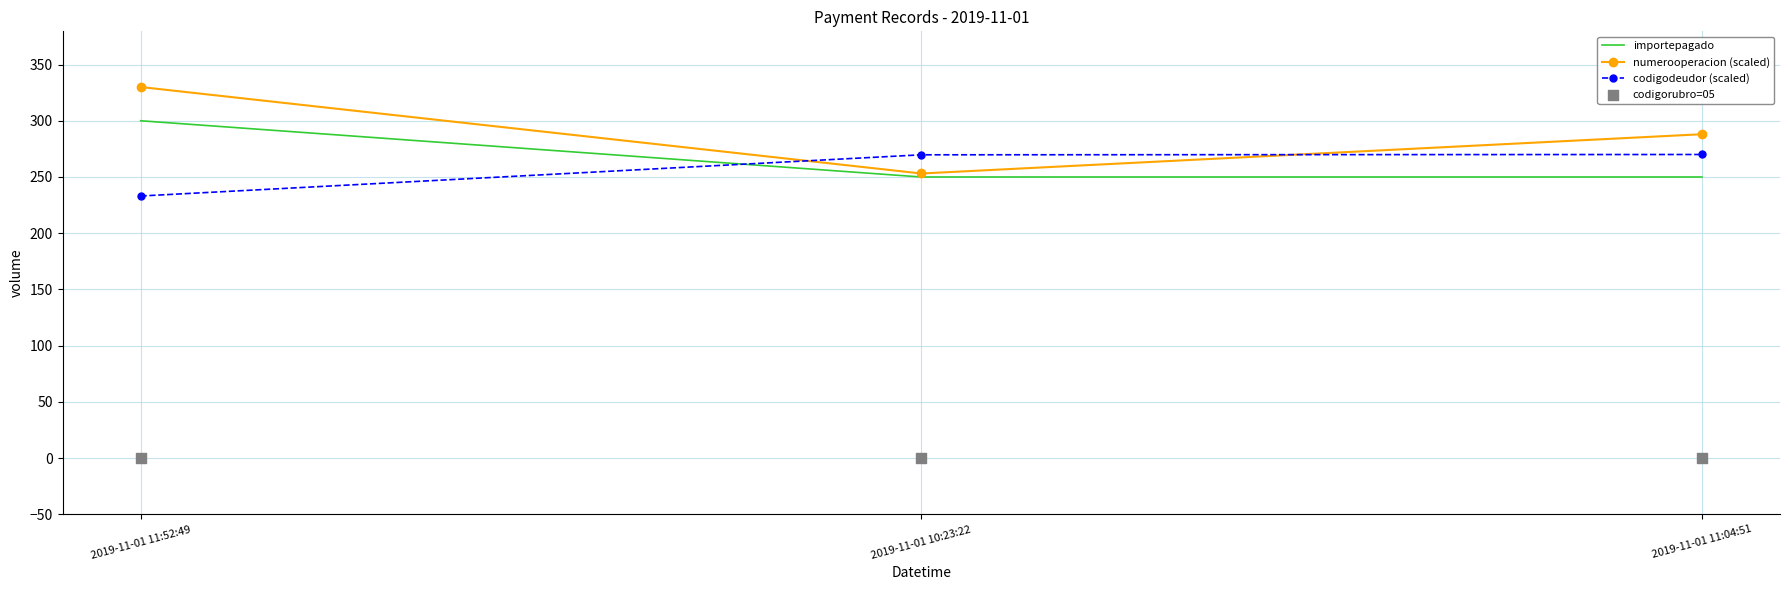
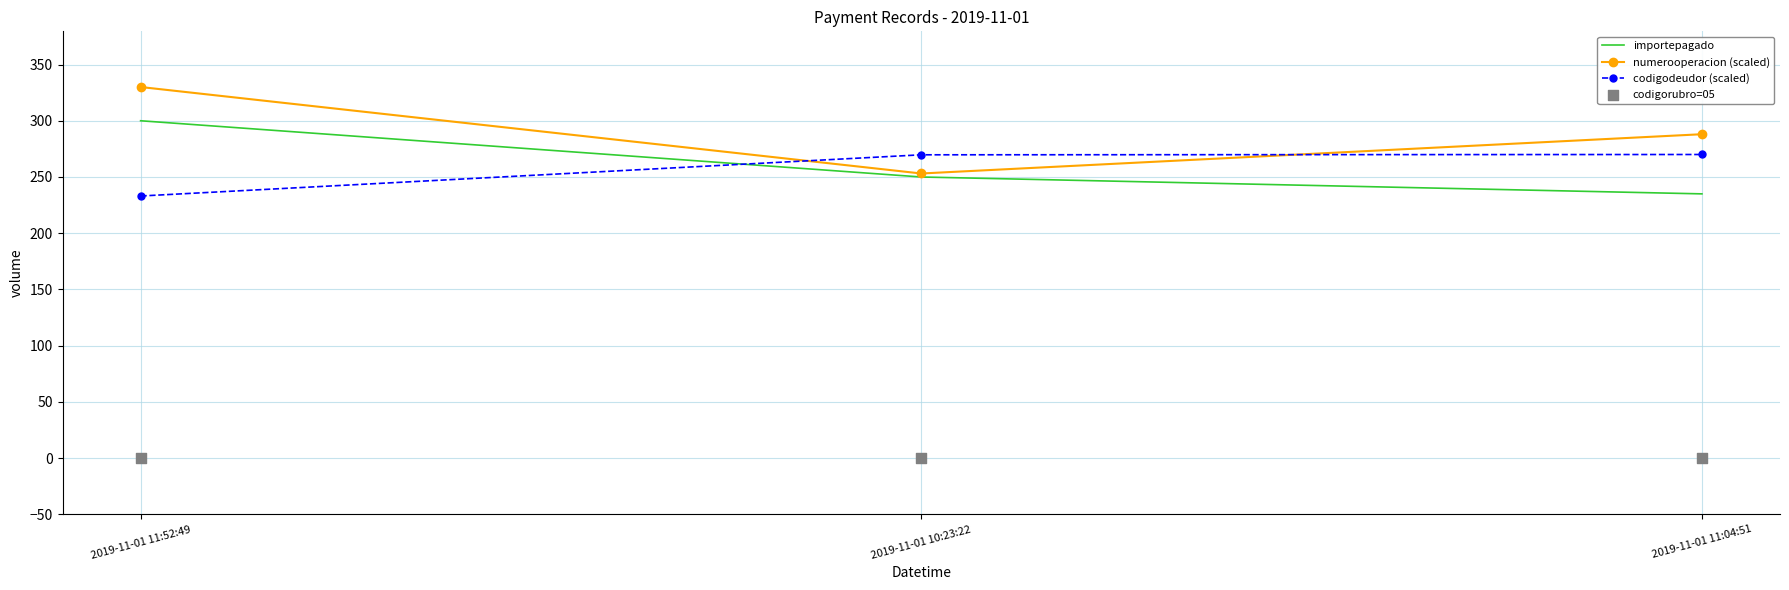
  {
    "importepagado": {
      "2019-11-01 11:52:49": 300,
      "2019-11-01 10:23:22": 250,
-     "2019-11-01 11:04:51": 250
+     "2019-11-01 11:04:51": 235
    },
    "numerooperacion (scaled)": {
      "2019-11-01 11:52:49": 330,
      "2019-11-01 10:23:22": 253,
      "2019-11-01 11:04:51": 288
    },
    "codigodeudor (scaled)": {
      "2019-11-01 11:52:49": 233,
      "2019-11-01 10:23:22": 270,
      "2019-11-01 11:04:51": 270
    }
  }
